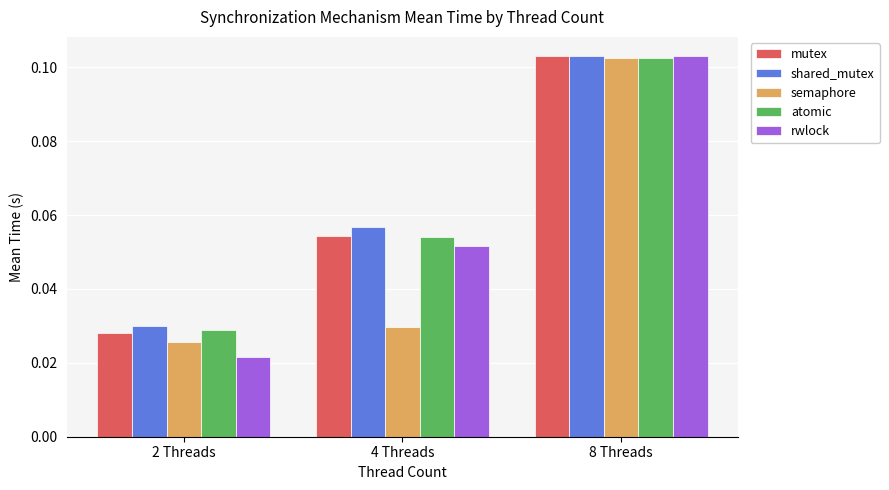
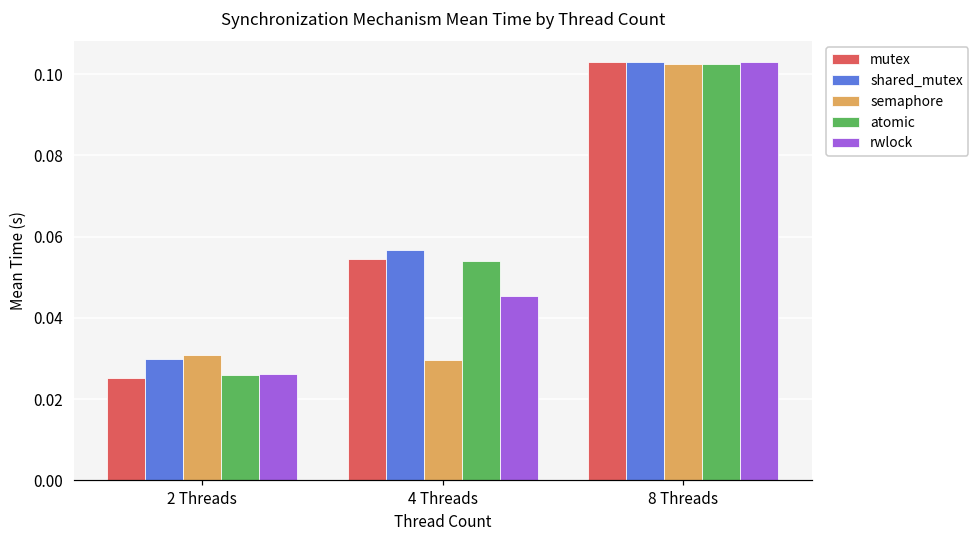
  {
    "mutex": {
-     "2 Threads": 0.028,
+     "2 Threads": 0.025,
      "4 Threads": 0.054,
      "8 Threads": 0.103
    },
    "shared_mutex": {
      "2 Threads": 0.030,
      "4 Threads": 0.057,
      "8 Threads": 0.103
    },
    "semaphore": {
-     "2 Threads": 0.026,
+     "2 Threads": 0.031,
      "4 Threads": 0.030,
      "8 Threads": 0.102
    },
    "atomic": {
-     "2 Threads": 0.029,
+     "2 Threads": 0.026,
      "4 Threads": 0.054,
      "8 Threads": 0.102
    },
    "rwlock": {
-     "2 Threads": 0.022,
-     "4 Threads": 0.052,
+     "2 Threads": 0.026,
+     "4 Threads": 0.045,
      "8 Threads": 0.103
    }
  }
